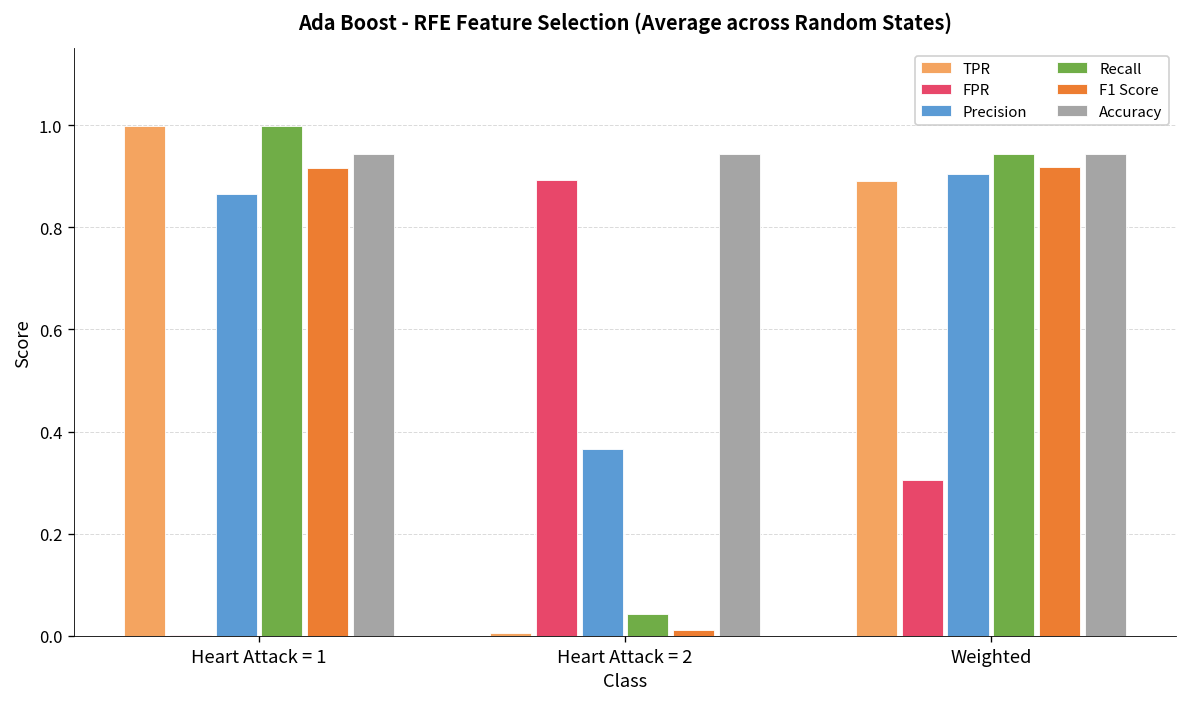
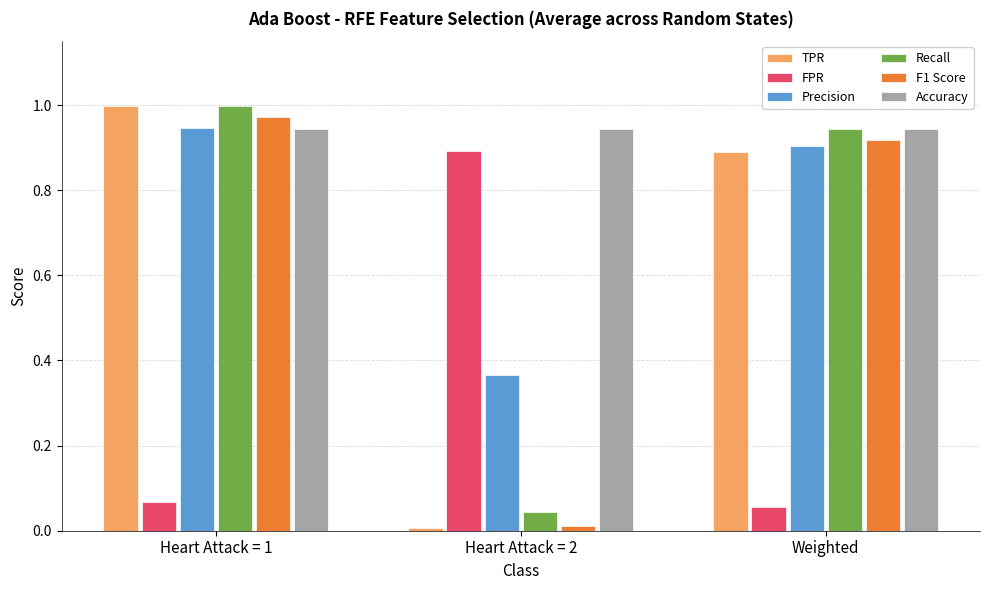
  {
    "TPR": {
      "Heart Attack = 1": 1.00,
      "Heart Attack = 2": 0.01,
      "Weighted": 0.89
    },
    "FPR": {
-     "Heart Attack = 1": 0.00,
+     "Heart Attack = 1": 0.07,
      "Heart Attack = 2": 0.89,
-     "Weighted": 0.31
+     "Weighted": 0.06
    },
    "Precision": {
-     "Heart Attack = 1": 0.87,
+     "Heart Attack = 1": 0.95,
      "Heart Attack = 2": 0.37,
      "Weighted": 0.90
    },
    "Recall": {
      "Heart Attack = 1": 1.00,
      "Heart Attack = 2": 0.04,
      "Weighted": 0.94
    },
    "F1 Score": {
-     "Heart Attack = 1": 0.92,
+     "Heart Attack = 1": 0.97,
      "Heart Attack = 2": 0.01,
      "Weighted": 0.92
    },
    "Accuracy": {
      "Heart Attack = 1": 0.94,
      "Heart Attack = 2": 0.94,
      "Weighted": 0.94
    }
  }
